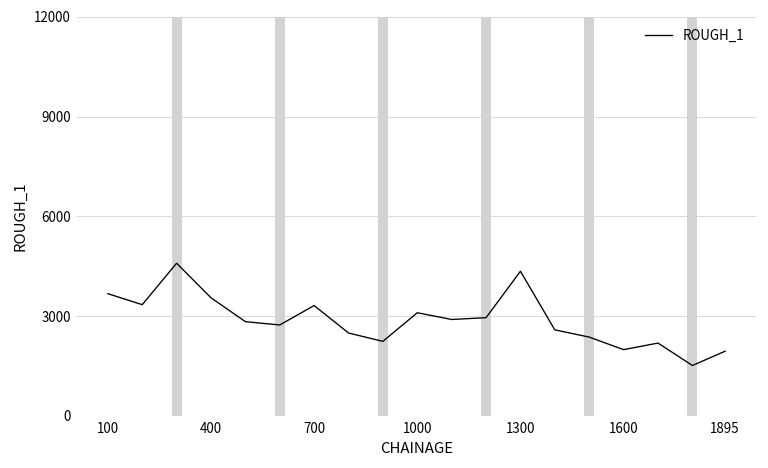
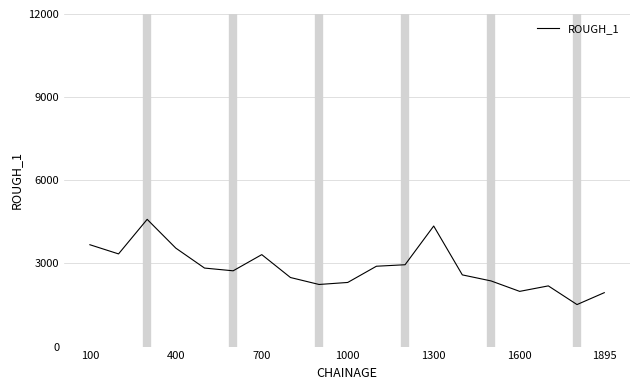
  {
    "100": 3700,
    "400": 3600,
    "700": 3300,
-   "1000": 3100,
+   "1000": 2300,
    "1300": 4400,
    "1600": 2000,
    "1895": 1900
  }
